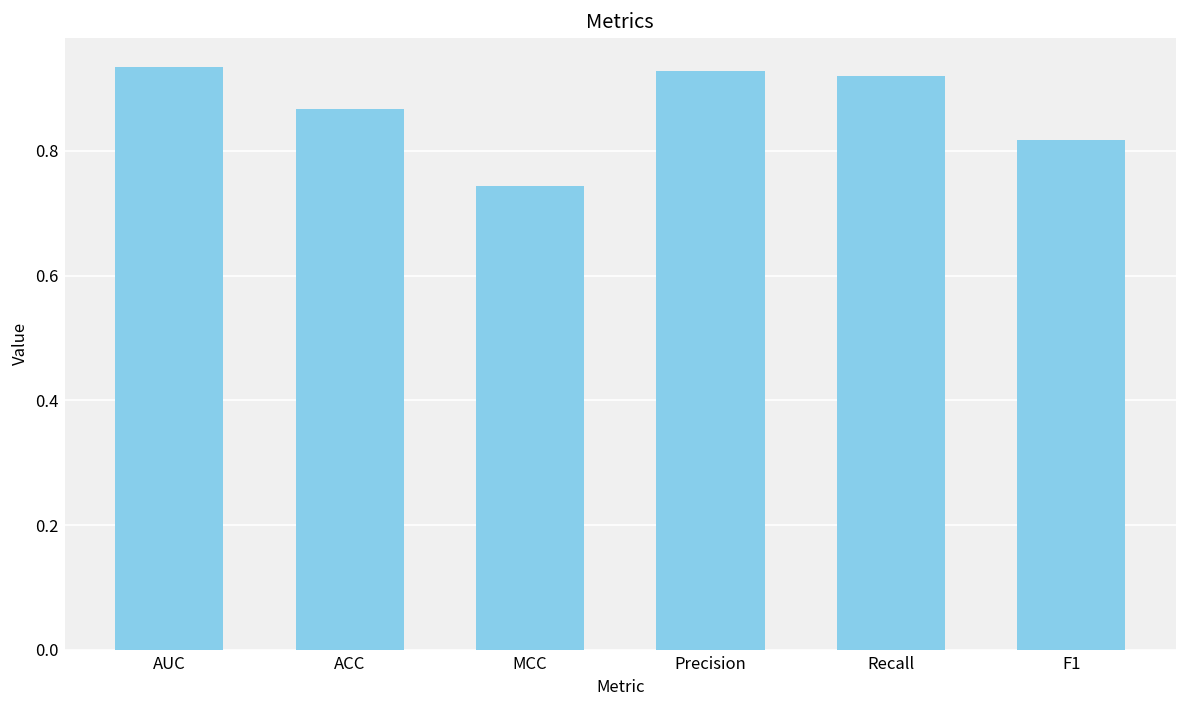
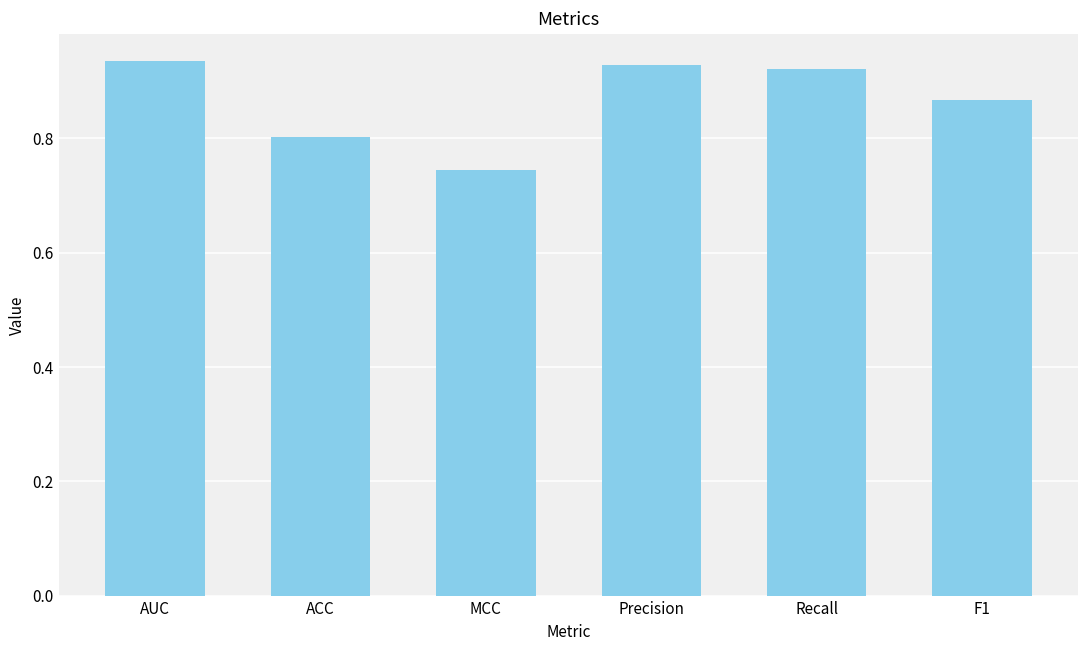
  {
    "AUC": 0.93,
-   "ACC": 0.87,
+   "ACC": 0.80,
    "MCC": 0.74,
    "Precision": 0.93,
    "Recall": 0.92,
-   "F1": 0.82
+   "F1": 0.87
  }
